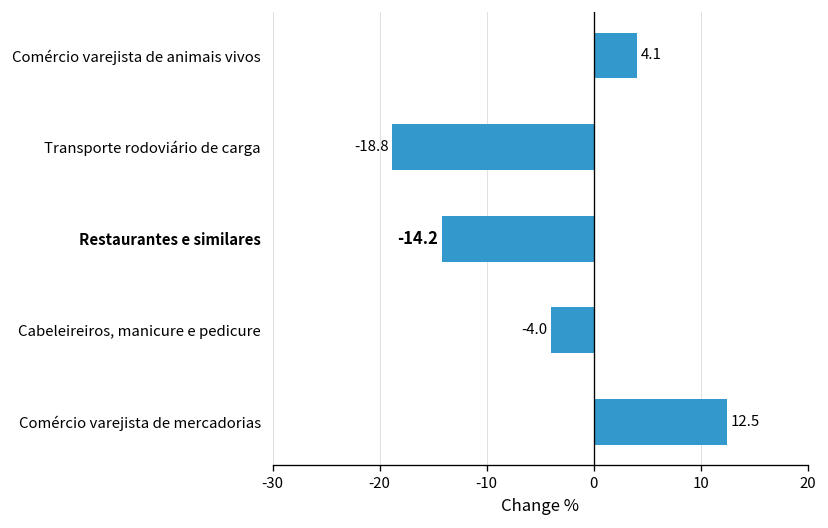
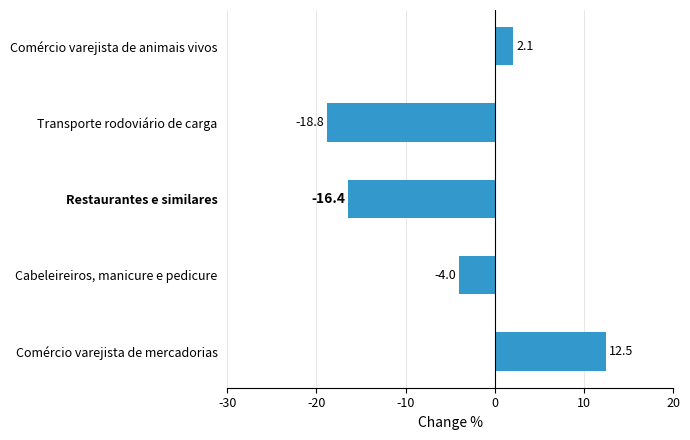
  {
-   "Comércio varejista de animais vivos": 4.1,
+   "Comércio varejista de animais vivos": 2.1,
    "Transporte rodoviário de carga": -18.8,
-   "Restaurantes e similares": -14.2,
+   "Restaurantes e similares": -16.4,
    "Cabeleireiros, manicure e pedicure": -4.0,
    "Comércio varejista de mercadorias": 12.5
  }
